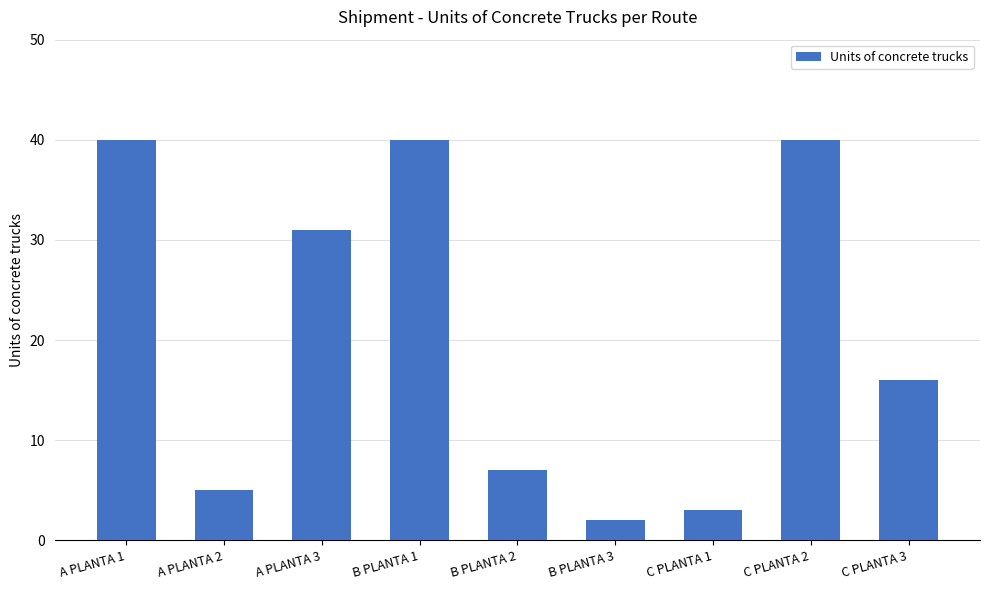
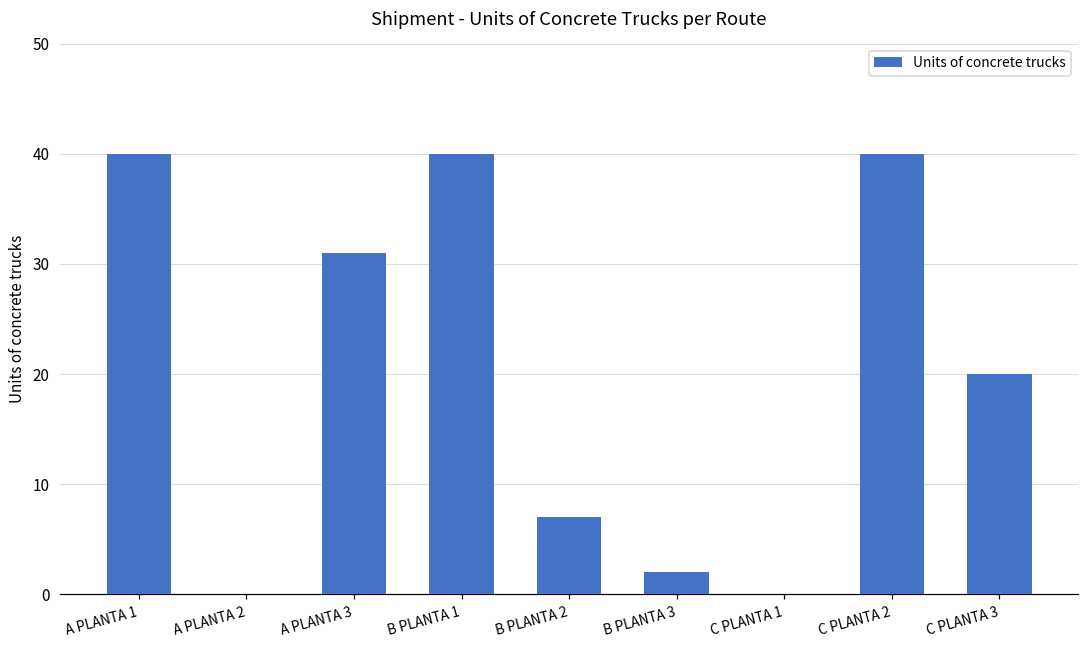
  {
    "A PLANTA 1": 40,
-   "A PLANTA 2": 5,
+   "A PLANTA 2": 0,
    "A PLANTA 3": 31,
    "B PLANTA 1": 40,
    "B PLANTA 2": 7,
    "B PLANTA 3": 2,
-   "C PLANTA 1": 3,
+   "C PLANTA 1": 0,
    "C PLANTA 2": 40,
-   "C PLANTA 3": 16
+   "C PLANTA 3": 20
  }
